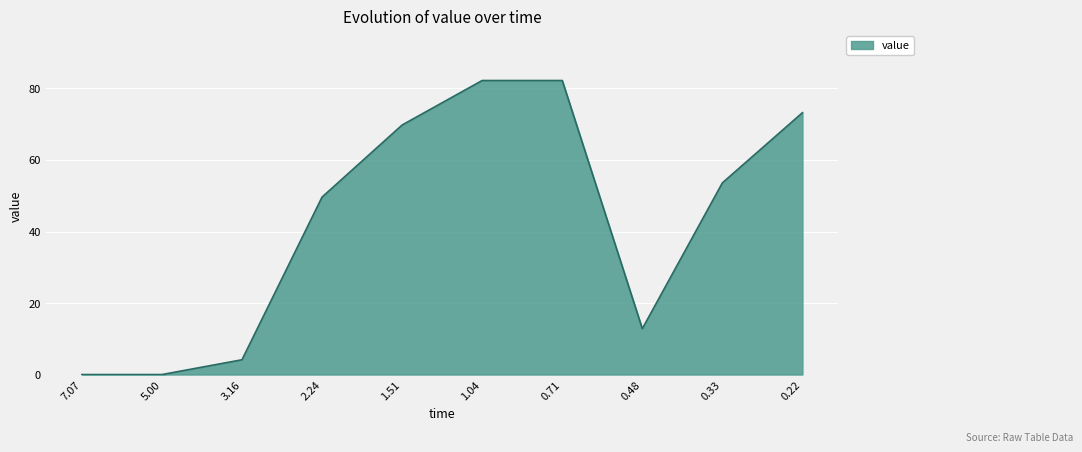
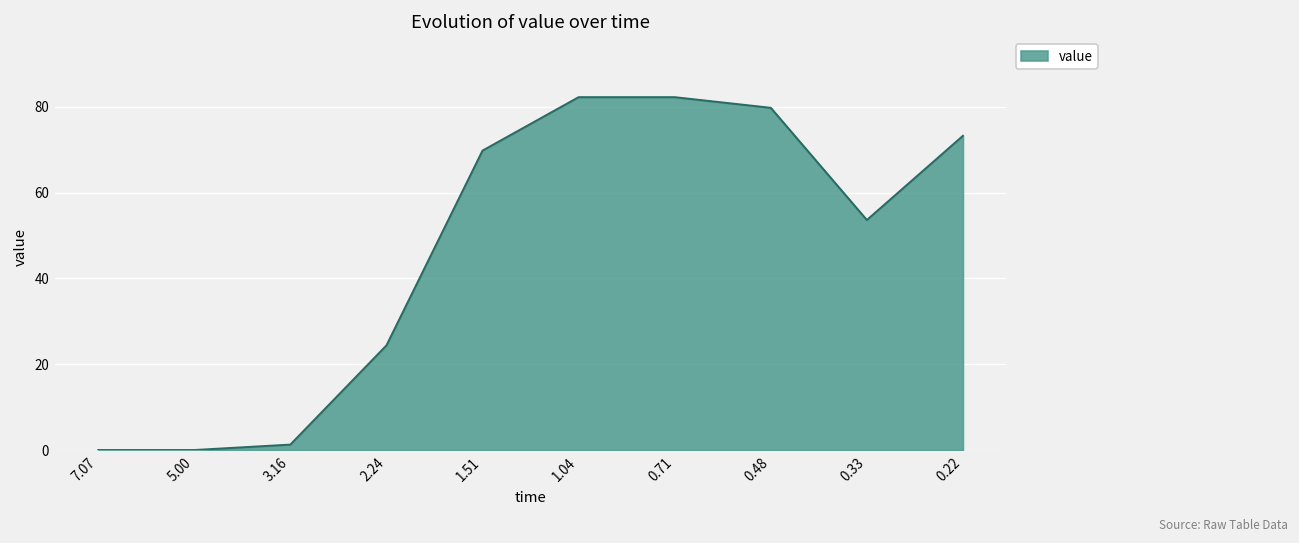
  {
    "7.07": 0,
    "5.00": 0,
-   "3.16": 4,
-   "2.24": 50,
+   "3.16": 1,
+   "2.24": 24,
    "1.51": 70,
    "1.04": 82,
    "0.71": 82,
-   "0.48": 13,
+   "0.48": 80,
    "0.33": 54,
    "0.22": 73
  }
